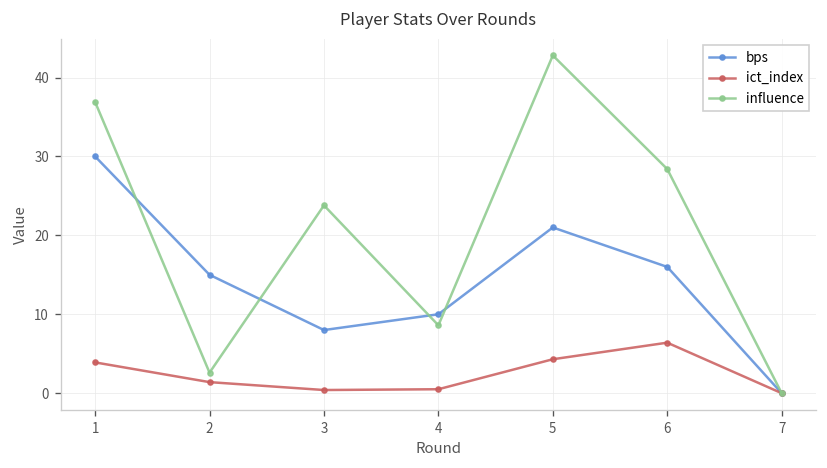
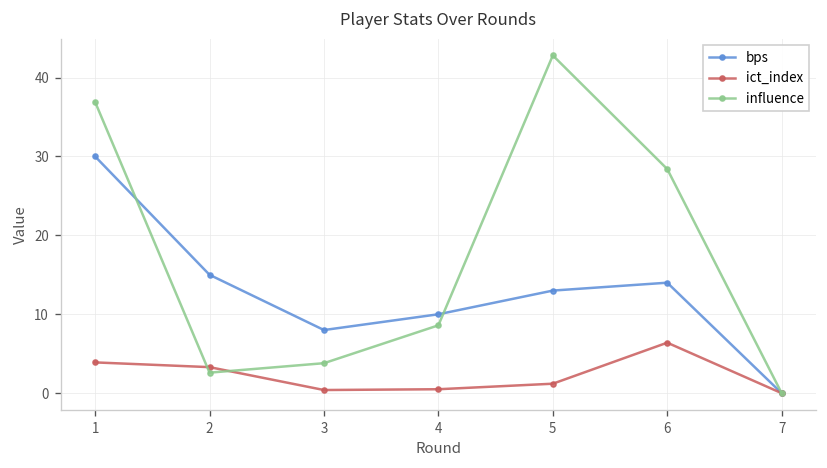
  {
    "bps": {
      "1": 30,
      "2": 15,
      "3": 8,
      "4": 10,
-     "5": 21,
-     "6": 16
+     "5": 13,
+     "6": 14
    },
    "ict_index": {
      "1": 4,
-     "2": 1,
+     "2": 3,
      "3": 0,
      "4": 1,
-     "5": 4,
+     "5": 1,
      "6": 6
    },
    "influence": {
      "1": 37,
      "2": 3,
-     "3": 24,
+     "3": 4,
      "4": 9,
      "5": 43,
      "6": 28
    }
  }
